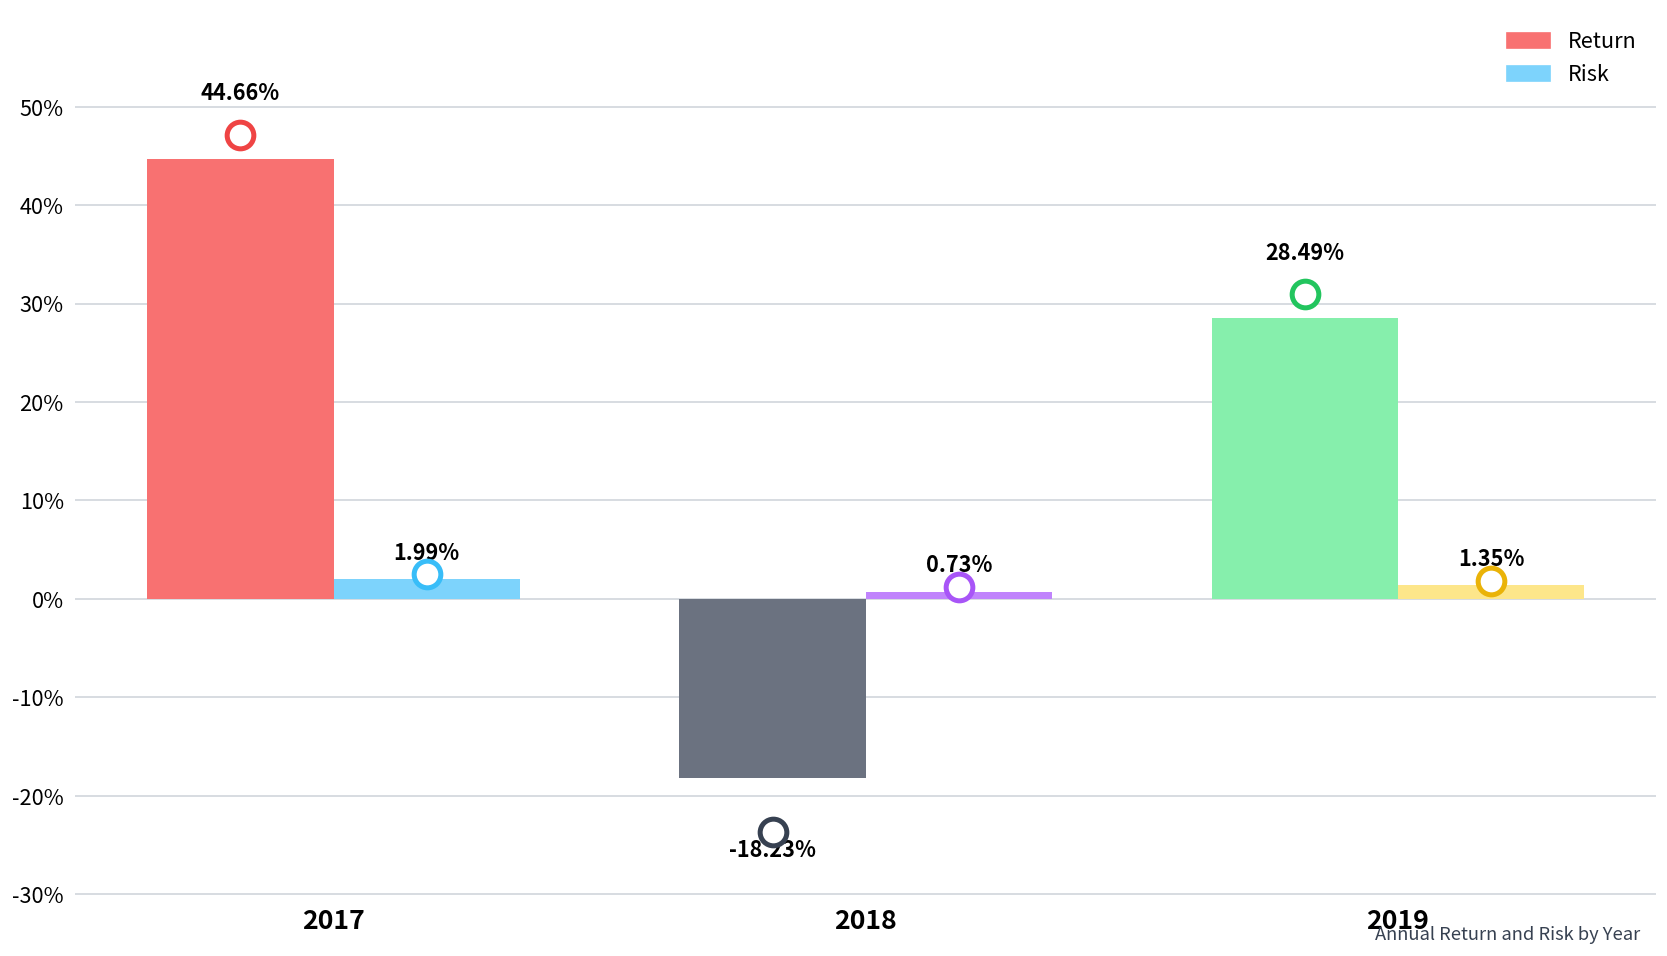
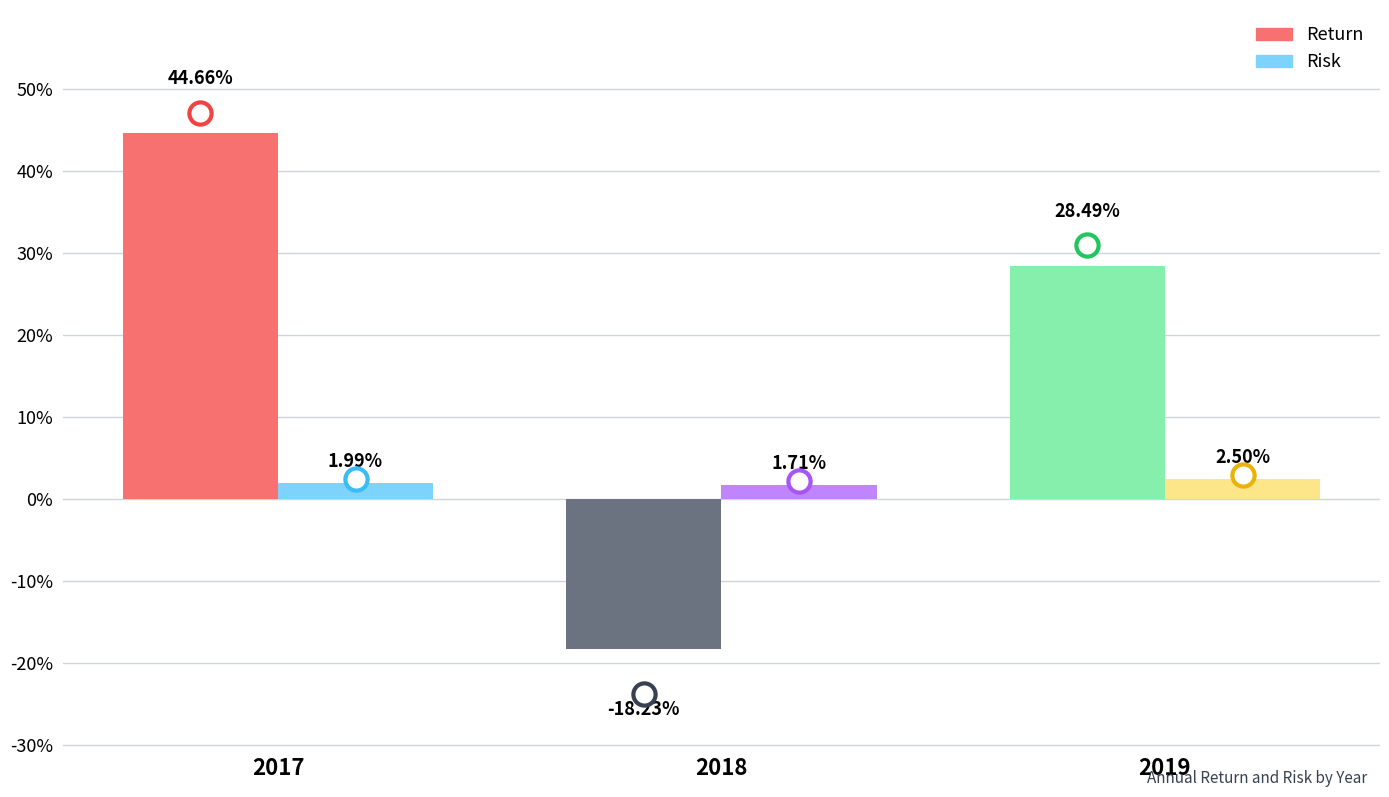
  {
    "Return": {
      "2017": "45%",
      "2018": "-18%",
      "2019": "28%"
    },
    "Risk": {
      "2017": "1.99%",
-     "2018": "0.73%",
-     "2019": "1.35%"
+     "2018": "1.71%",
+     "2019": "2.50%"
    }
  }
